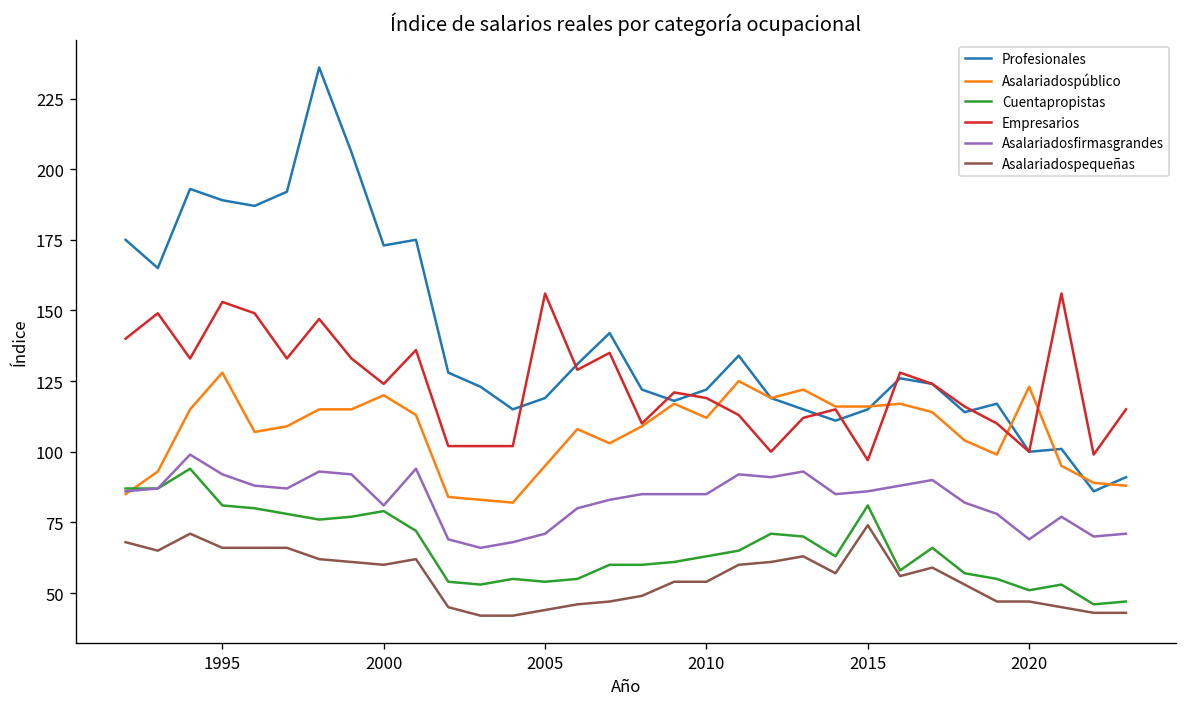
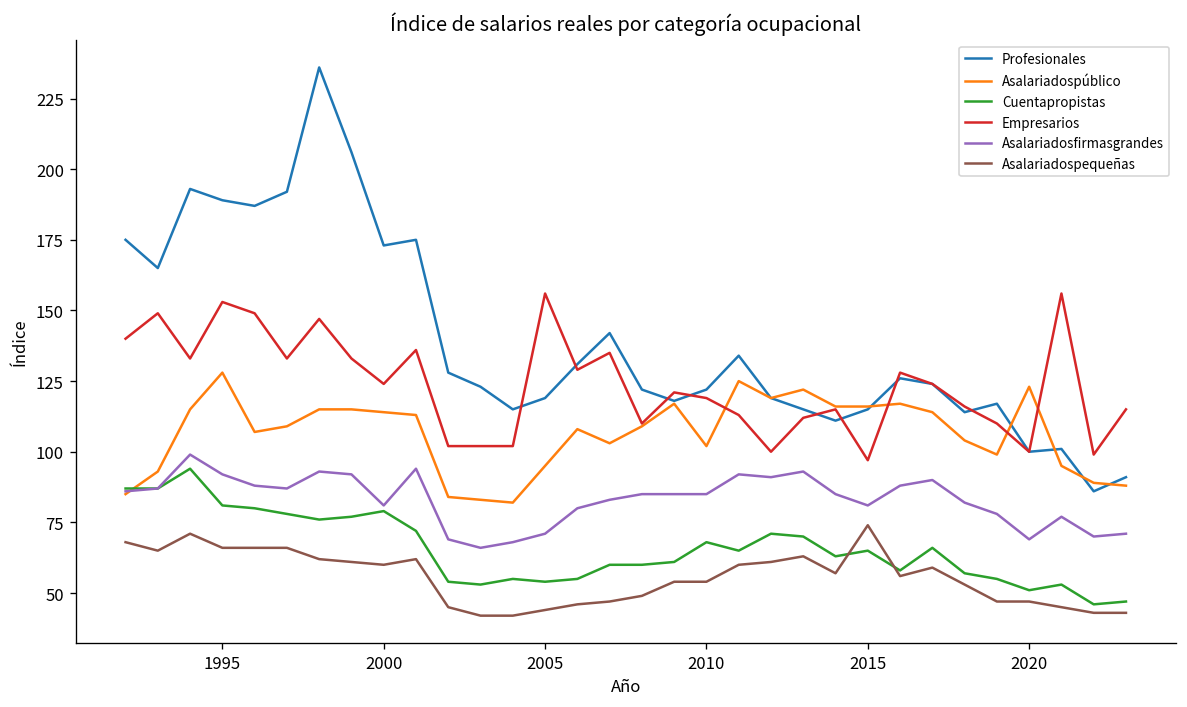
  {
    "Profesionales": {
      "1995": 189,
      "2000": 173,
      "2005": 119,
      "2010": 122
    },
    "Asalariadospúblico": {
      "1995": 128,
-     "2000": 120,
+     "2000": 114,
      "2005": 95,
-     "2010": 112,
+     "2010": 102,
      "2020": 123
    },
    "Cuentapropistas": {
      "1995": 81,
      "2000": 79,
      "2005": 54,
-     "2010": 63,
-     "2015": 81,
+     "2010": 68,
+     "2015": 65,
      "2020": 51
    },
    "Empresarios": {
      "1995": 153,
      "2000": 124,
      "2005": 156,
      "2010": 119,
      "2015": 97
    },
    "Asalariadosfirmasgrandes": {
      "1995": 92,
      "2000": 81,
      "2005": 71,
      "2010": 85,
-     "2015": 86,
+     "2015": 81,
      "2020": 69
    },
    "Asalariadospequeñas": {
      "1995": 66,
      "2000": 60,
      "2005": 44,
      "2010": 54,
      "2015": 74,
      "2020": 47
    }
  }
